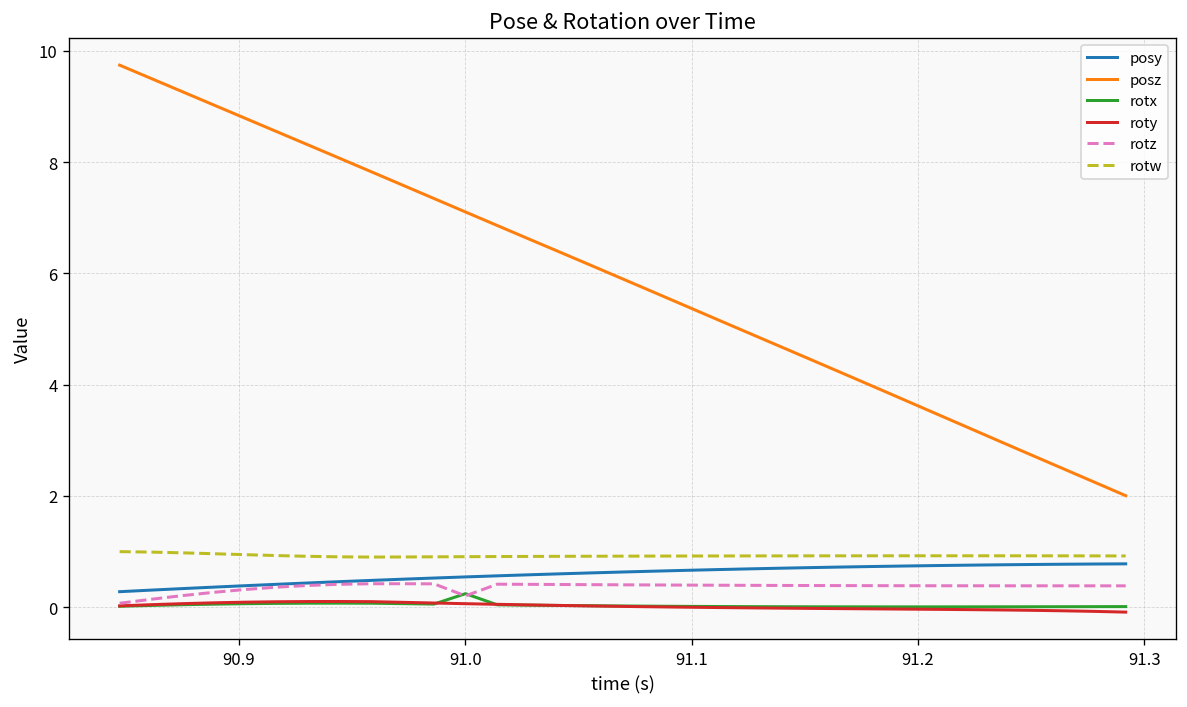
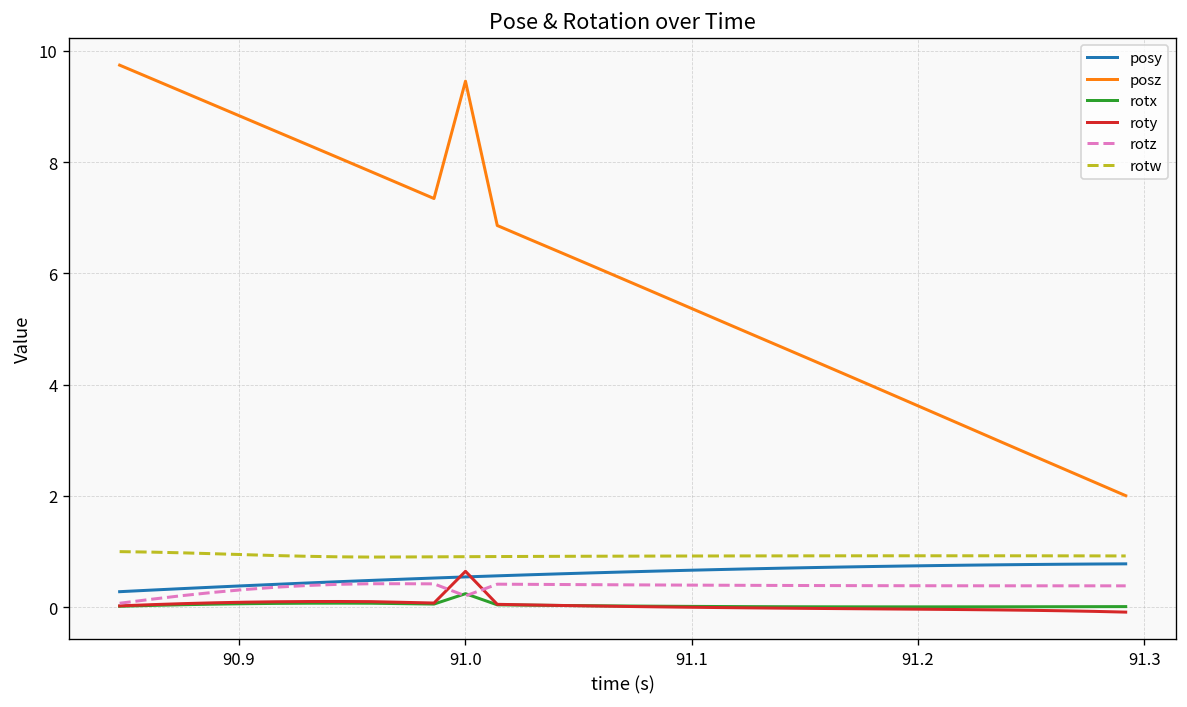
  {
    "posy": {
      "91.0": 0.5
    },
    "posz": {
-     "91.0": 7.1
+     "91.0": 9.5
    },
    "roty": {
-     "91.0": 0.1
+     "91.0": 0.6
    },
    "rotw": {
      "91.0": 0.9
    }
  }
